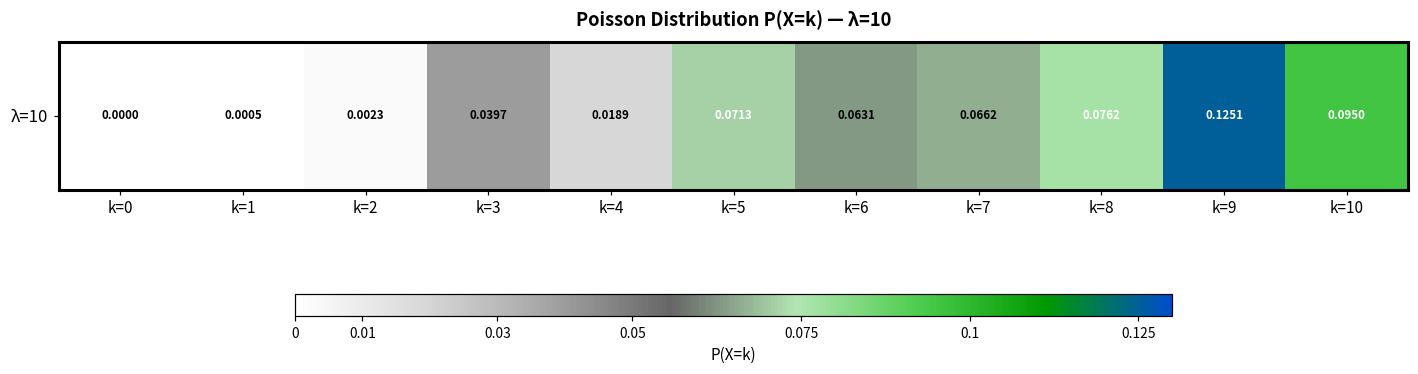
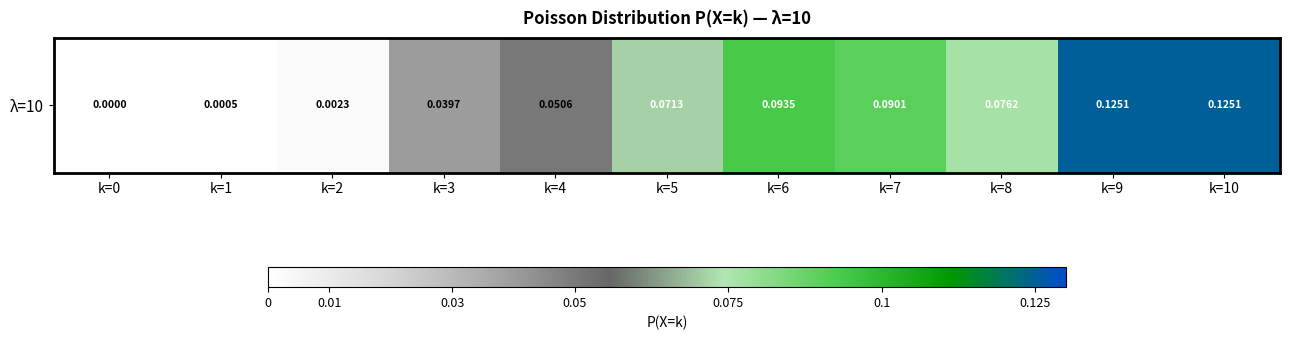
  {
    "λ=10": {
      "k=0": 0.0000,
      "k=1": 0.0005,
      "k=2": 0.0023,
      "k=3": 0.0397,
-     "k=4": 0.0189,
+     "k=4": 0.0506,
      "k=5": 0.0713,
-     "k=6": 0.0631,
-     "k=7": 0.0662,
+     "k=6": 0.0935,
+     "k=7": 0.0901,
      "k=8": 0.0762,
      "k=9": 0.1251,
-     "k=10": 0.0950
+     "k=10": 0.1251
    }
  }
